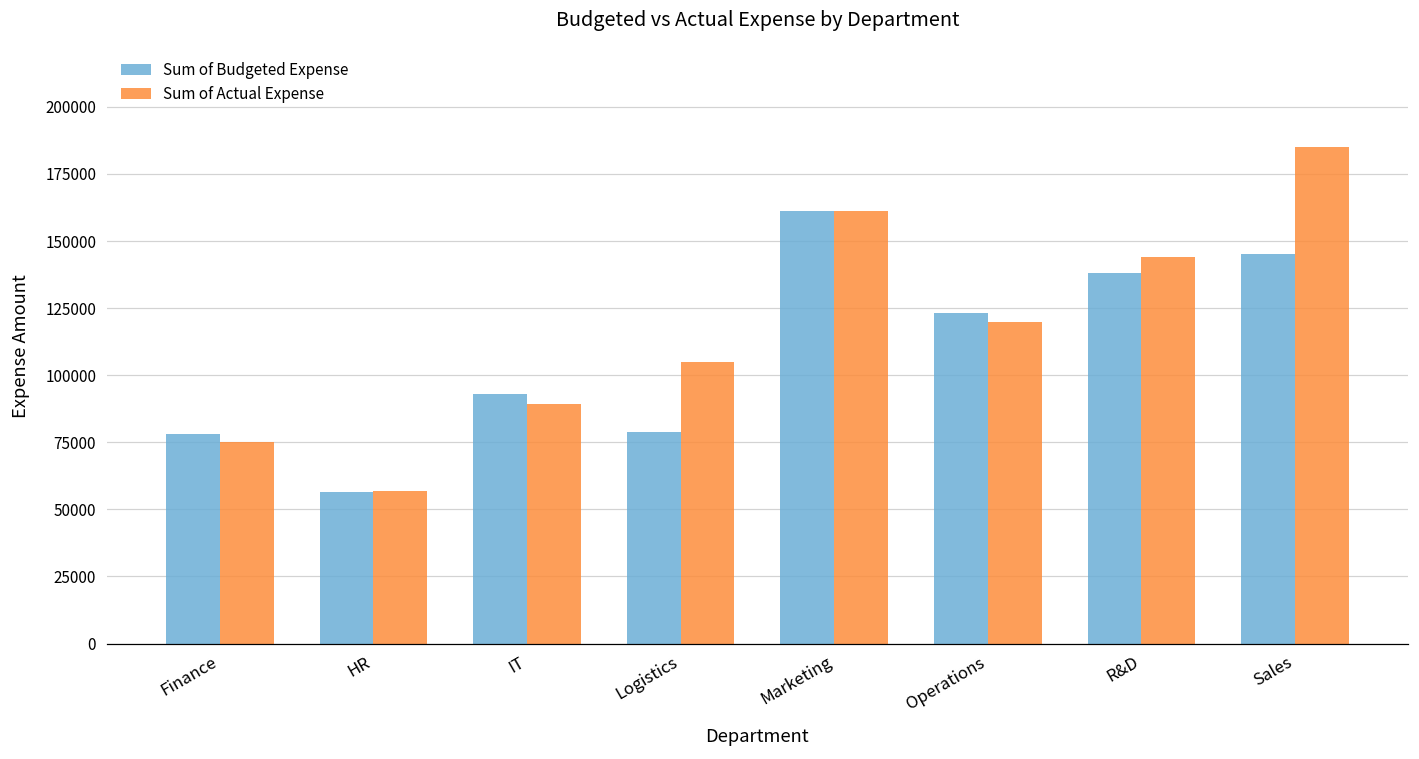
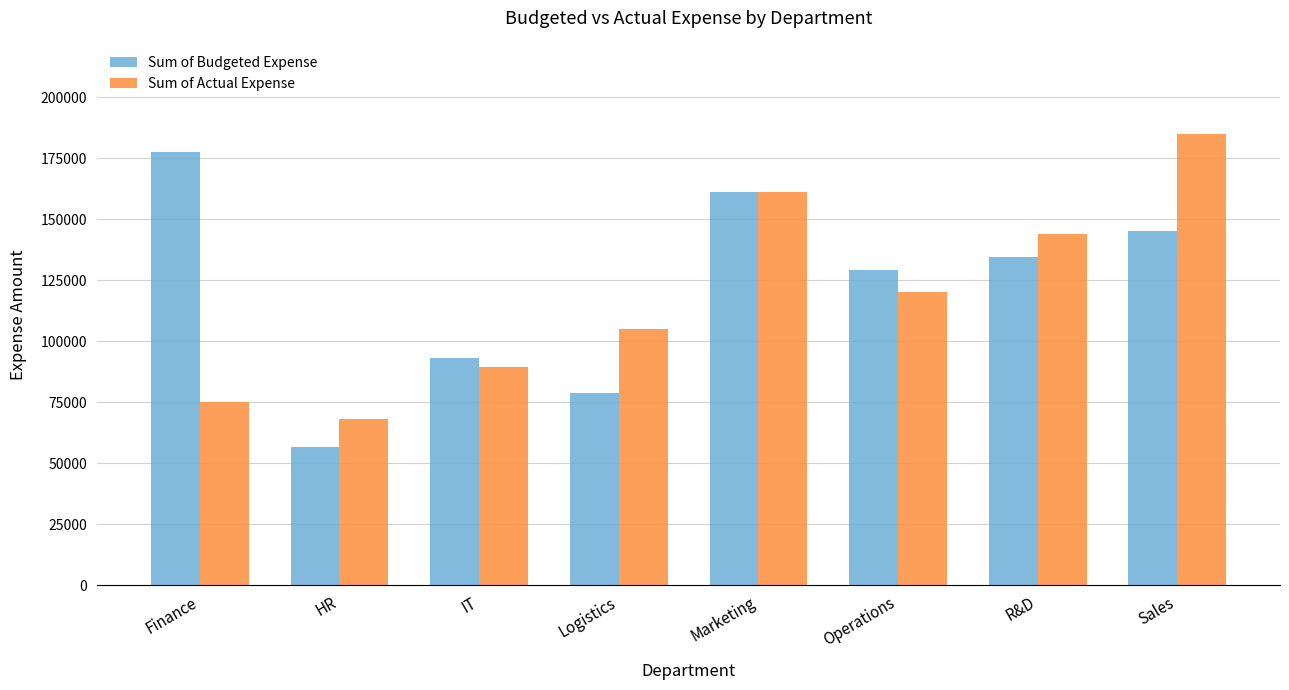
  {
    "Sum of Budgeted Expense": {
-     "Finance": 78000,
+     "Finance": 178000,
      "HR": 57000,
      "IT": 93000,
      "Logistics": 79000,
      "Marketing": 161000,
-     "Operations": 123000,
-     "R&D": 138000,
+     "Operations": 129000,
+     "R&D": 134000,
      "Sales": 145000
    },
    "Sum of Actual Expense": {
      "Finance": 75000,
-     "HR": 57000,
+     "HR": 68000,
      "IT": 89000,
      "Logistics": 105000,
      "Marketing": 161000,
      "Operations": 120000,
      "R&D": 144000,
      "Sales": 185000
    }
  }
